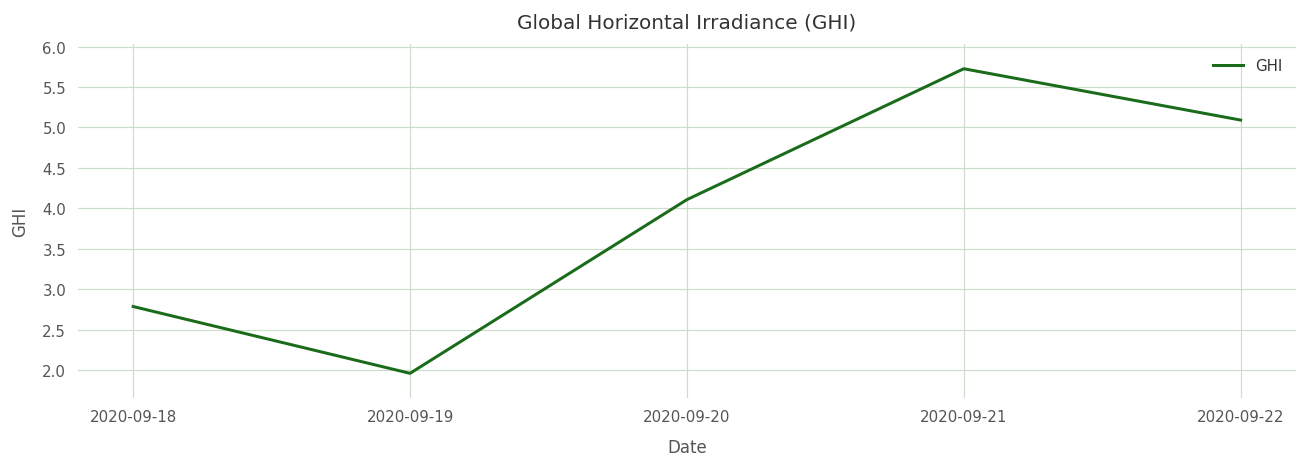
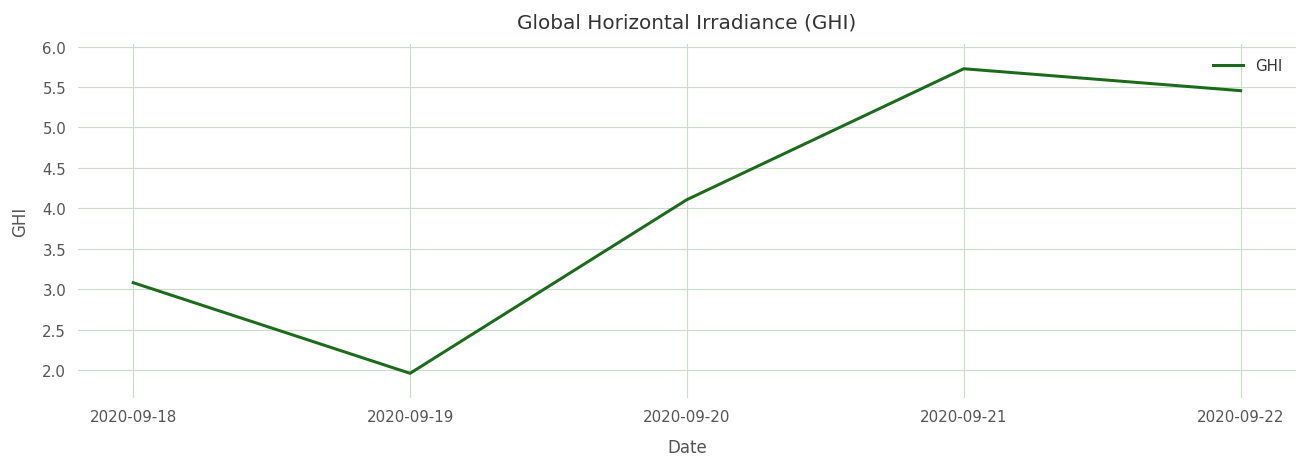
  {
-   "2020-09-18": 2.8,
+   "2020-09-18": 3.1,
    "2020-09-19": 2.0,
    "2020-09-20": 4.1,
    "2020-09-21": 5.7,
-   "2020-09-22": 5.1
+   "2020-09-22": 5.5
  }
